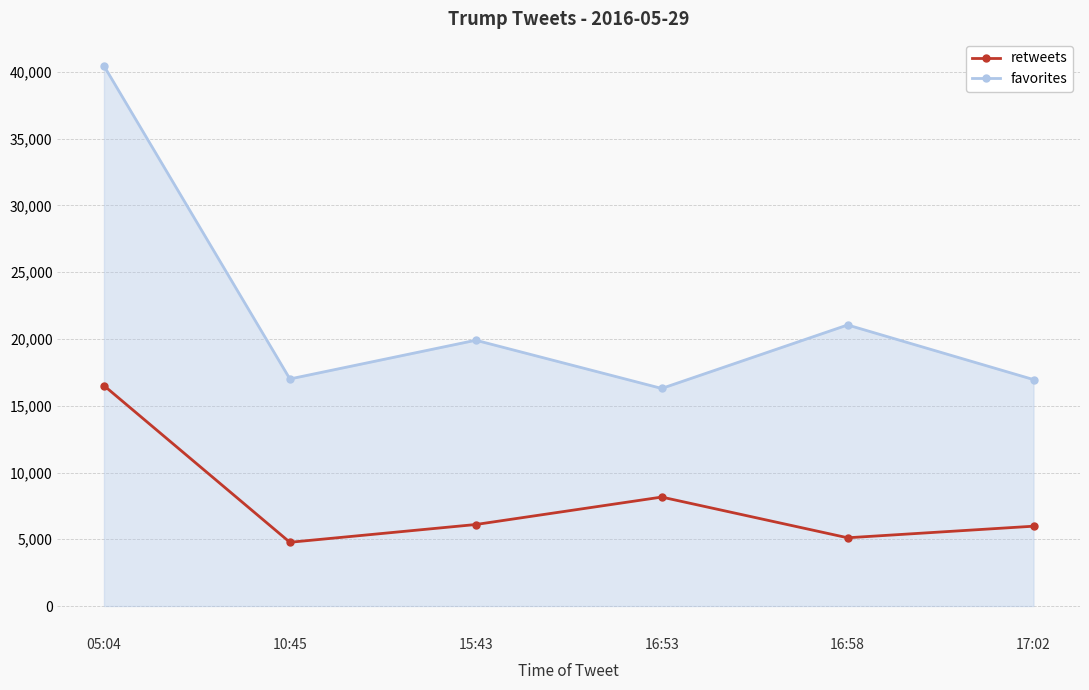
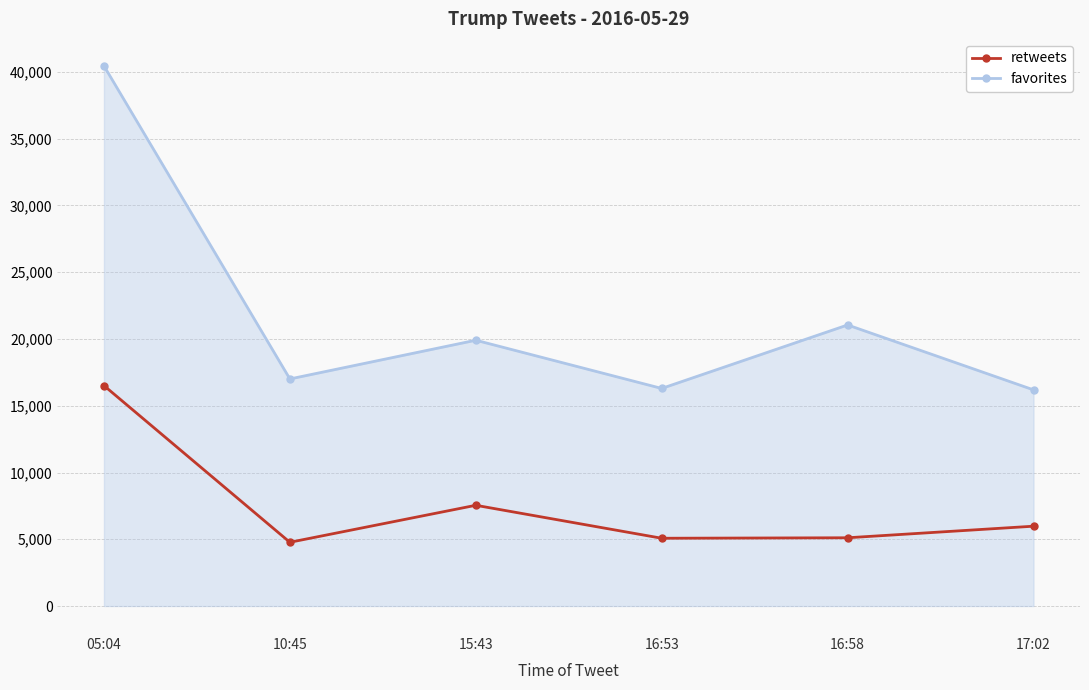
  {
    "retweets": {
      "05:04": "16,500",
      "10:45": "4,800",
-     "15:43": "6,100",
-     "16:53": "8,200",
+     "15:43": "7,500",
+     "16:53": "5,100",
      "16:58": "5,100",
      "17:02": "6,000"
    },
    "favorites": {
      "05:04": "40,500",
      "10:45": "17,000",
      "15:43": "19,900",
      "16:53": "16,300",
      "16:58": "21,100",
-     "17:02": "17,000"
+     "17:02": "16,200"
    }
  }
